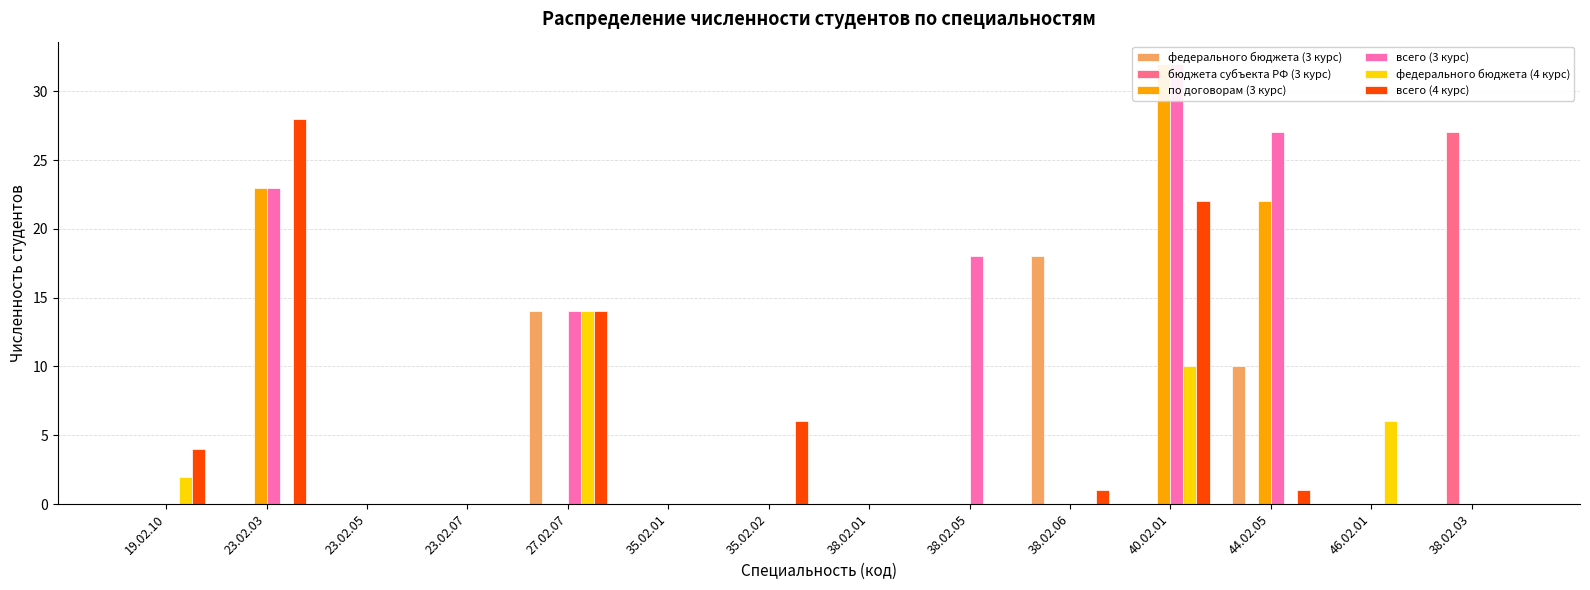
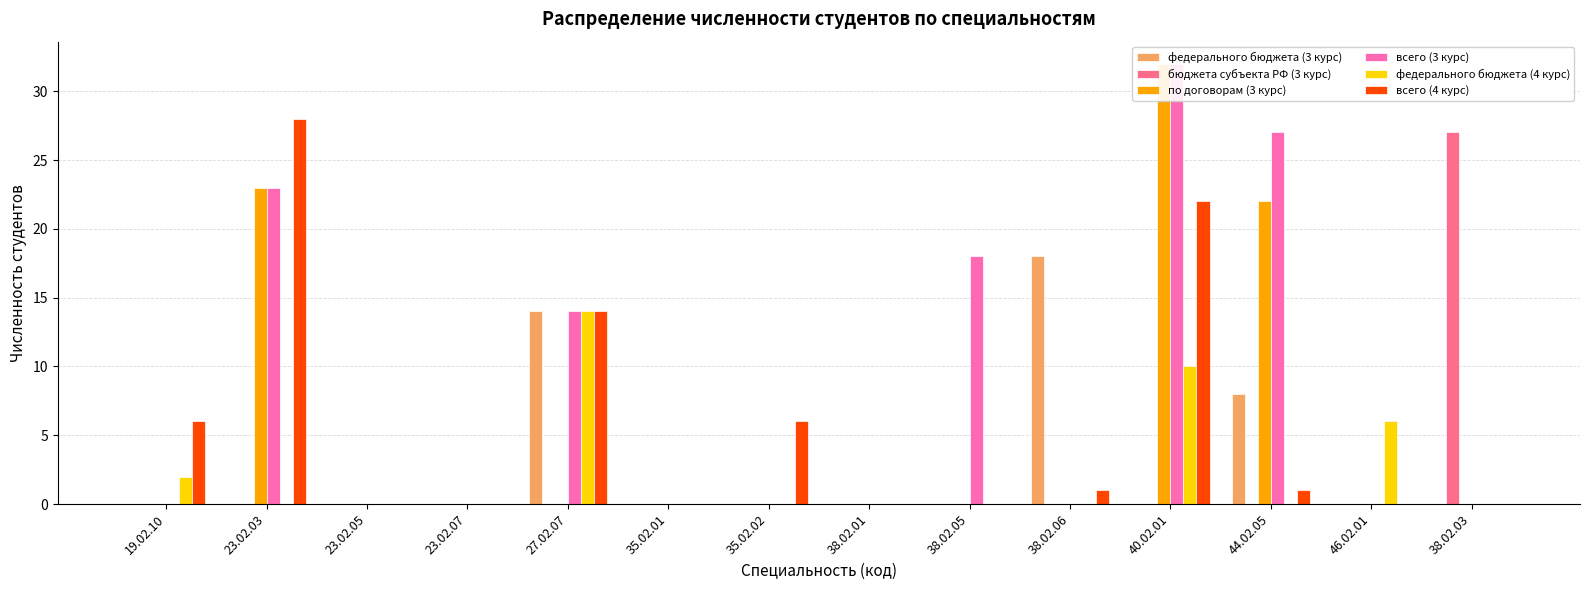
  {
    "федерального бюджета (3 курс)": {
      "19.02.10": 0,
      "23.02.03": 0,
      "23.02.05": 0,
      "23.02.07": 0,
      "27.02.07": 14,
      "35.02.01": 0,
      "35.02.02": 0,
      "38.02.01": 0,
      "38.02.05": 0,
      "38.02.06": 18,
      "40.02.01": 0,
-     "44.02.05": 10,
+     "44.02.05": 8,
      "46.02.01": 0,
      "38.02.03": 0
    },
    "всего (4 курс)": {
-     "19.02.10": 4,
+     "19.02.10": 6,
      "23.02.03": 28,
      "23.02.05": 0,
      "23.02.07": 0,
      "27.02.07": 14,
      "35.02.01": 0,
      "35.02.02": 6,
      "38.02.01": 0,
      "38.02.05": 0,
      "38.02.06": 1,
      "40.02.01": 22,
      "44.02.05": 1,
      "46.02.01": 0,
      "38.02.03": 0
    }
  }
